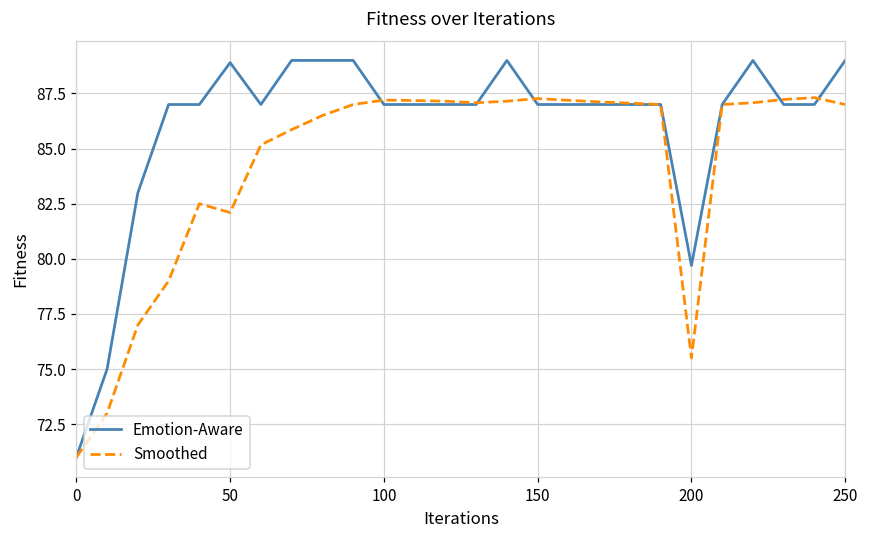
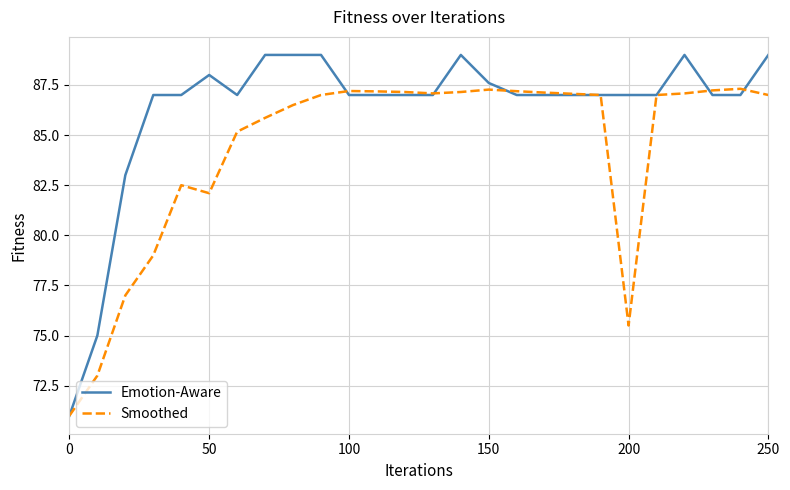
  {
    "Emotion-Aware": {
-     "50": 88.9,
+     "50": 88.0,
      "100": 87.0,
-     "150": 87.0,
-     "200": 79.7,
+     "150": 87.6,
+     "200": 87.0,
      "250": 89.0
    },
    "Smoothed": {
      "50": 82.1,
      "100": 87.2,
      "150": 87.3,
      "200": 75.5,
      "250": 87.0
    }
  }
